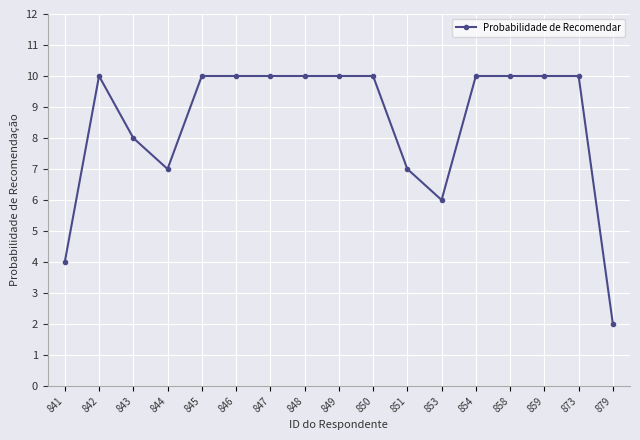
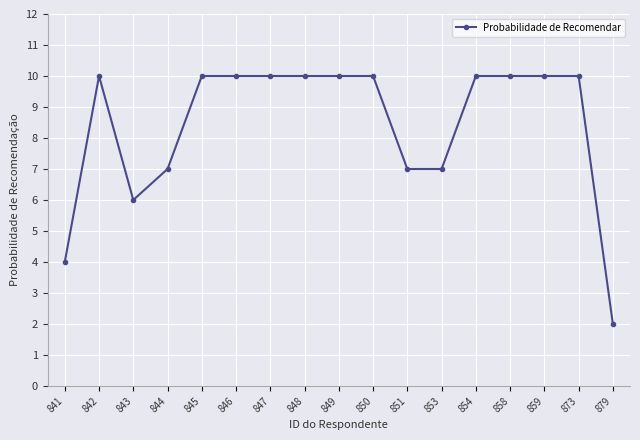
  {
    "841": 4,
    "842": 10,
-   "843": 8,
+   "843": 6,
    "844": 7,
    "845": 10,
    "846": 10,
    "847": 10,
    "848": 10,
    "849": 10,
    "850": 10,
    "851": 7,
-   "853": 6,
+   "853": 7,
    "854": 10,
    "858": 10,
    "859": 10,
    "873": 10,
    "879": 2
  }
